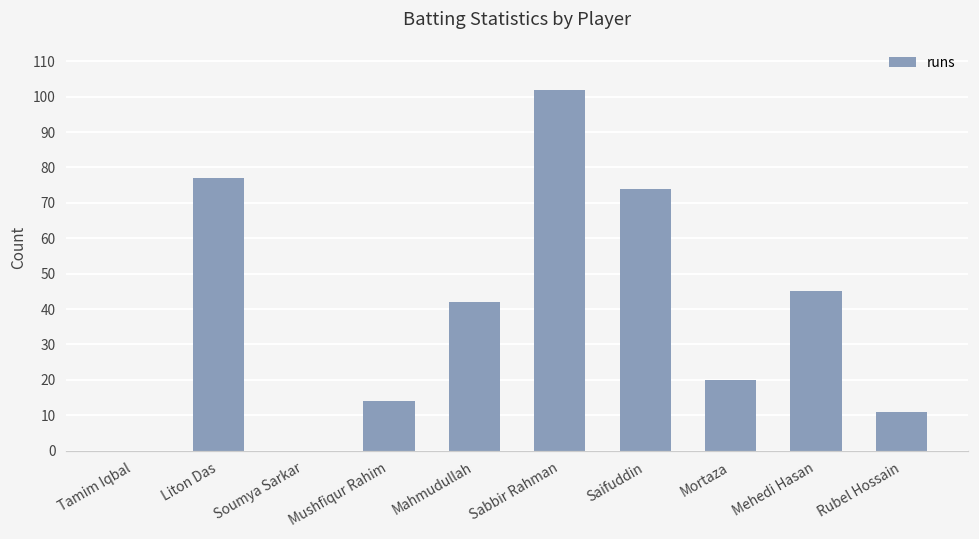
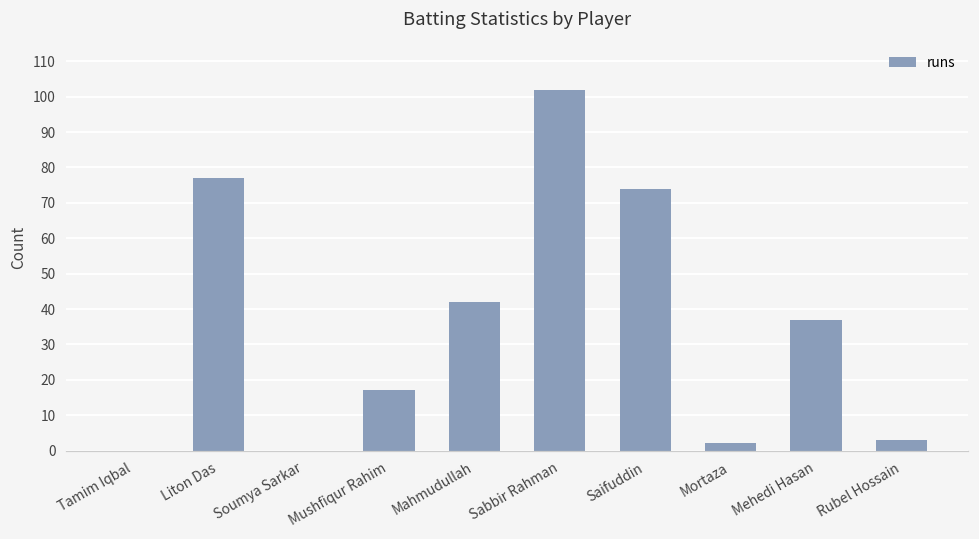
  {
    "Tamim Iqbal": 0,
    "Liton Das": 77,
    "Soumya Sarkar": 0,
-   "Mushfiqur Rahim": 14,
+   "Mushfiqur Rahim": 17,
    "Mahmudullah": 42,
    "Sabbir Rahman": 102,
    "Saifuddin": 74,
-   "Mortaza": 20,
-   "Mehedi Hasan": 45,
-   "Rubel Hossain": 11
+   "Mortaza": 2,
+   "Mehedi Hasan": 37,
+   "Rubel Hossain": 3
  }
